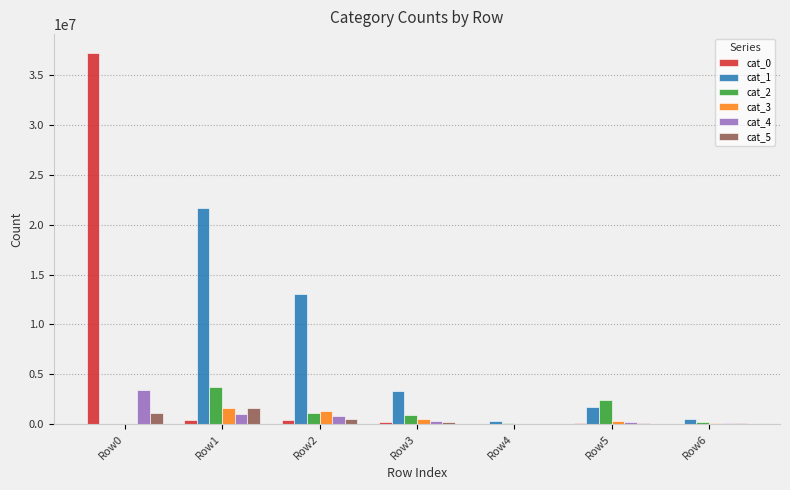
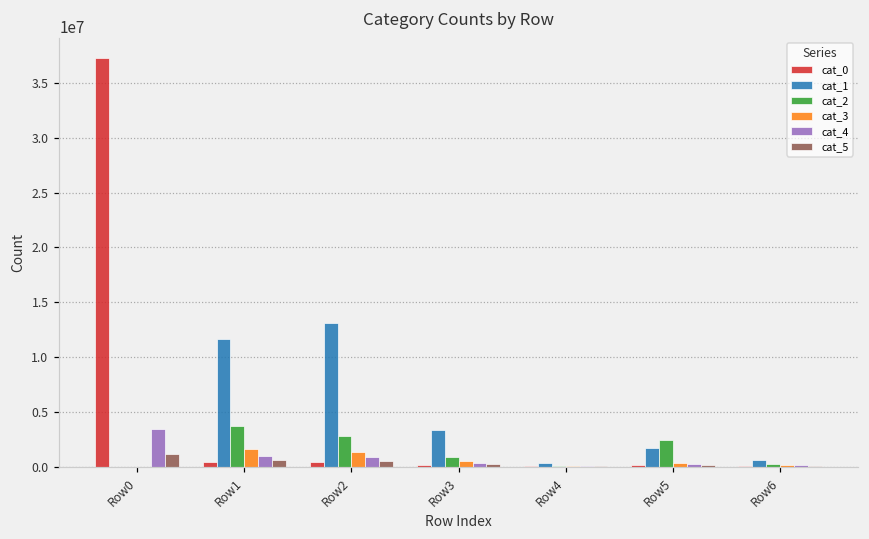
  {
    "cat_0": {
      "Row0": 37000000,
      "Row1": 0,
      "Row2": 0
    },
    "cat_1": {
      "Row0": 0,
-     "Row1": 22000000,
+     "Row1": 12000000,
      "Row2": 13000000,
      "Row3": 3000000,
      "Row4": 0,
      "Row5": 2000000,
      "Row6": 1000000
    },
    "cat_2": {
      "Row0": 0,
      "Row1": 4000000,
-     "Row2": 1000000,
+     "Row2": 3000000,
      "Row3": 1000000,
      "Row5": 2000000
    },
    "cat_3": {
      "Row0": 0,
      "Row1": 2000000,
      "Row2": 1000000,
      "Row3": 0,
      "Row5": 0
    },
    "cat_4": {
      "Row0": 3000000,
      "Row1": 1000000,
      "Row2": 1000000,
      "Row3": 0
    },
    "cat_5": {
      "Row0": 1000000,
-     "Row1": 2000000,
+     "Row1": 1000000,
      "Row2": 1000000
    }
  }
